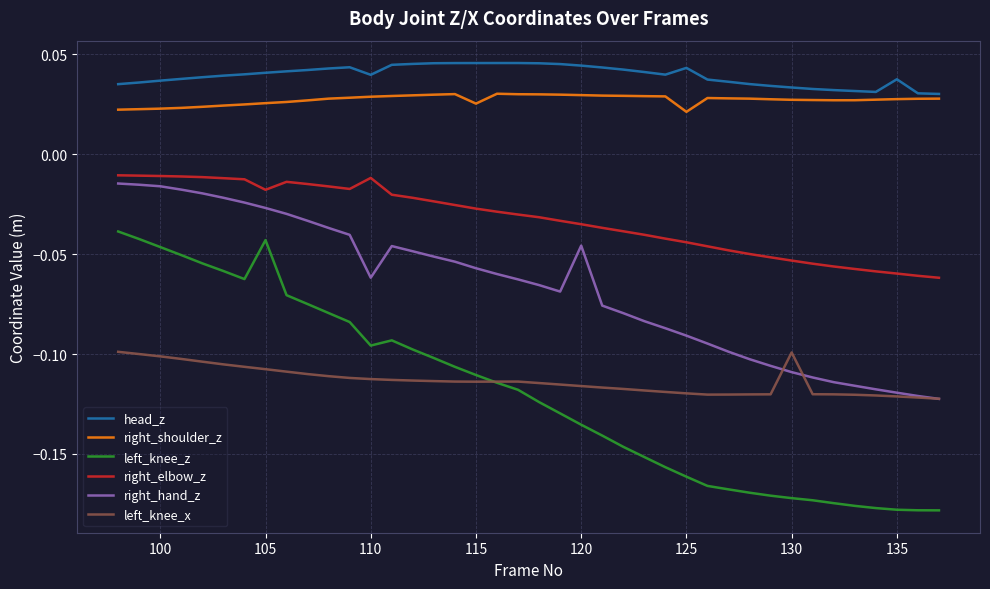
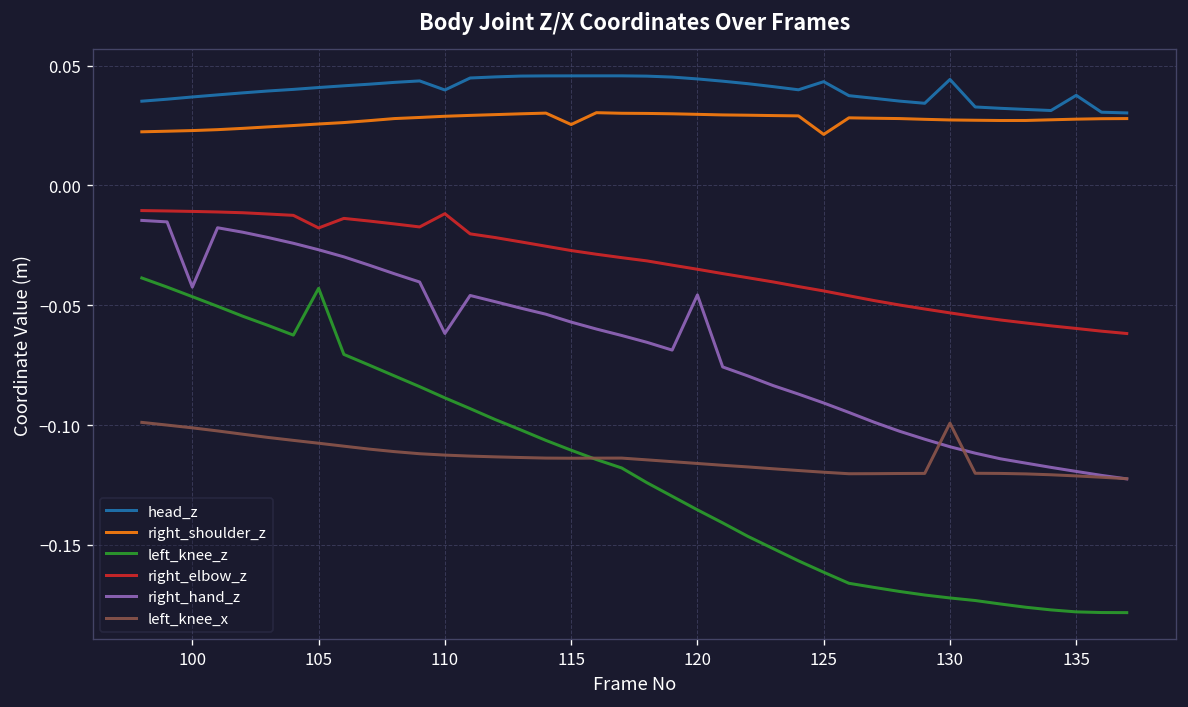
  {
    "head_z": {
      "100": 0.037,
      "105": 0.041,
      "110": 0.040,
      "115": 0.046,
      "120": 0.044,
      "125": 0.043,
-     "130": 0.033,
+     "130": 0.044,
      "135": 0.038
    },
    "right_shoulder_z": {
      "100": 0.023,
      "105": 0.026,
      "110": 0.029,
      "115": 0.025,
      "120": 0.030,
      "125": 0.021,
      "130": 0.027,
      "135": 0.028
    },
    "left_knee_z": {
      "100": -0.046,
      "105": -0.043,
-     "110": -0.096,
+     "110": -0.089,
      "115": -0.111,
      "120": -0.135,
      "125": -0.161,
      "130": -0.172,
      "135": -0.178
    },
    "right_elbow_z": {
      "100": -0.011,
      "105": -0.018,
      "110": -0.012,
      "115": -0.027,
      "120": -0.035,
      "125": -0.044,
      "130": -0.053,
      "135": -0.060
    },
    "right_hand_z": {
-     "100": -0.016,
+     "100": -0.042,
      "105": -0.027,
      "110": -0.062,
      "115": -0.057,
      "120": -0.046,
      "125": -0.091,
      "130": -0.109,
      "135": -0.119
    },
    "left_knee_x": {
      "100": -0.101,
      "105": -0.108,
      "110": -0.113,
      "115": -0.114,
      "120": -0.116,
      "125": -0.120,
      "130": -0.099,
      "135": -0.121
    }
  }
